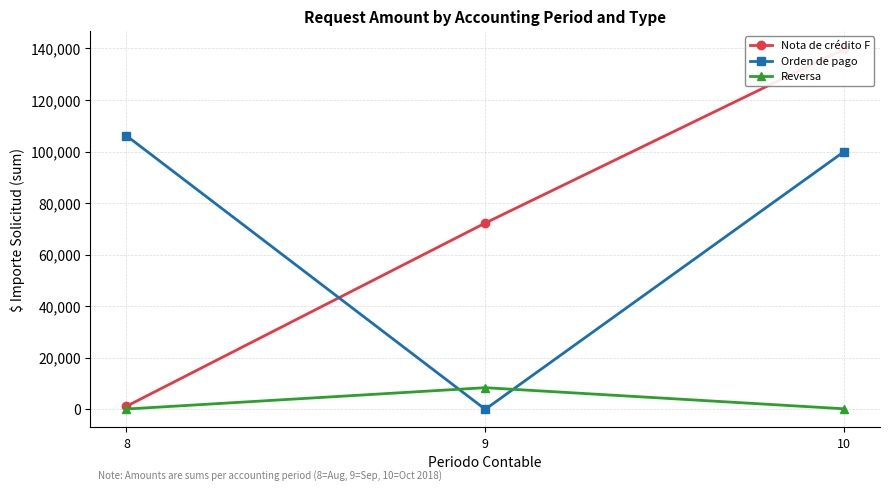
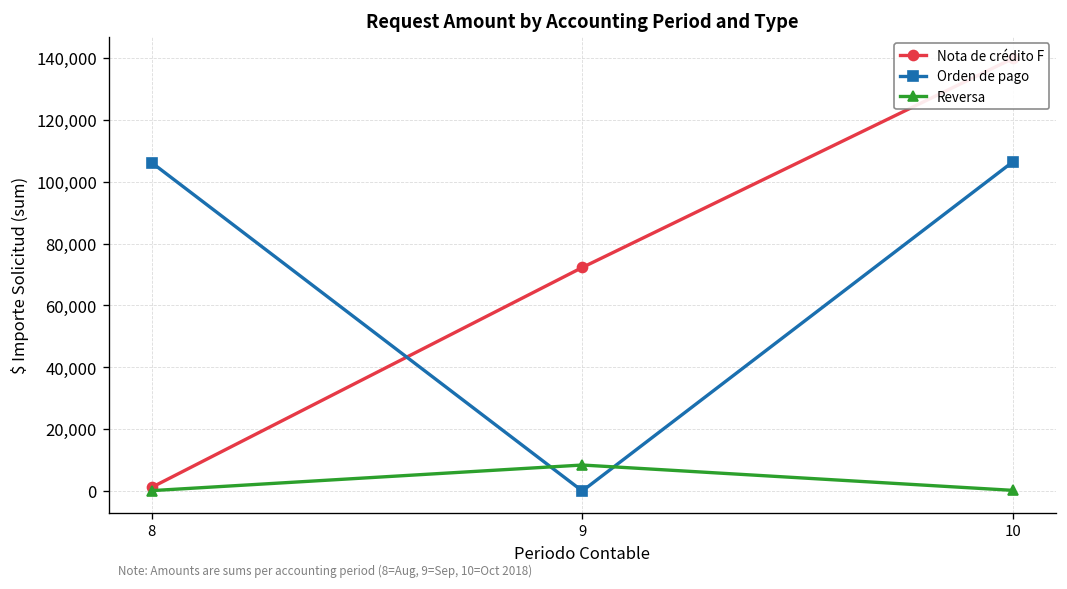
  {
    "Nota de crédito F": {
      "8": "1,000",
      "9": "72,000"
    },
    "Orden de pago": {
      "8": "106,000",
      "9": "0",
-     "10": "100,000"
+     "10": "106,000"
    },
    "Reversa": {
      "8": "0",
      "9": "8,000",
      "10": "0"
    }
  }
